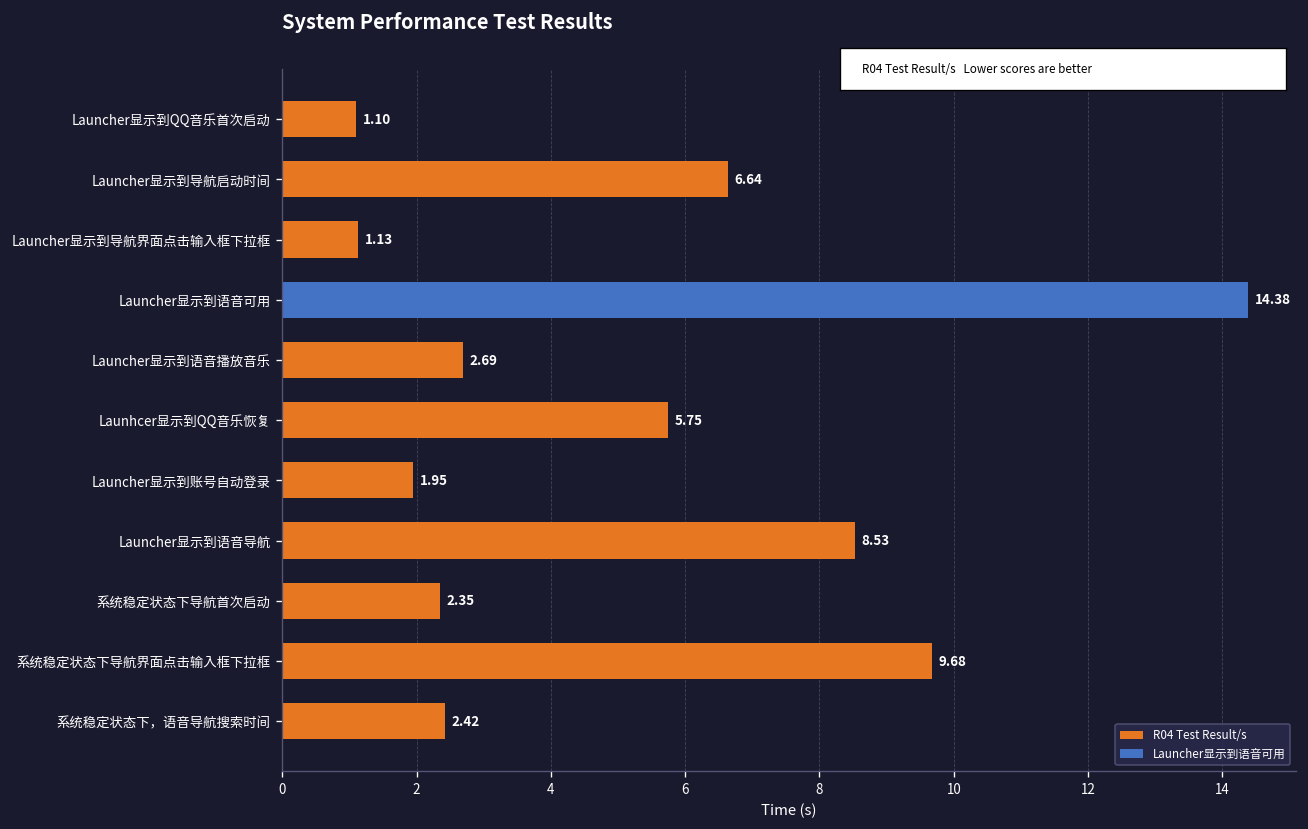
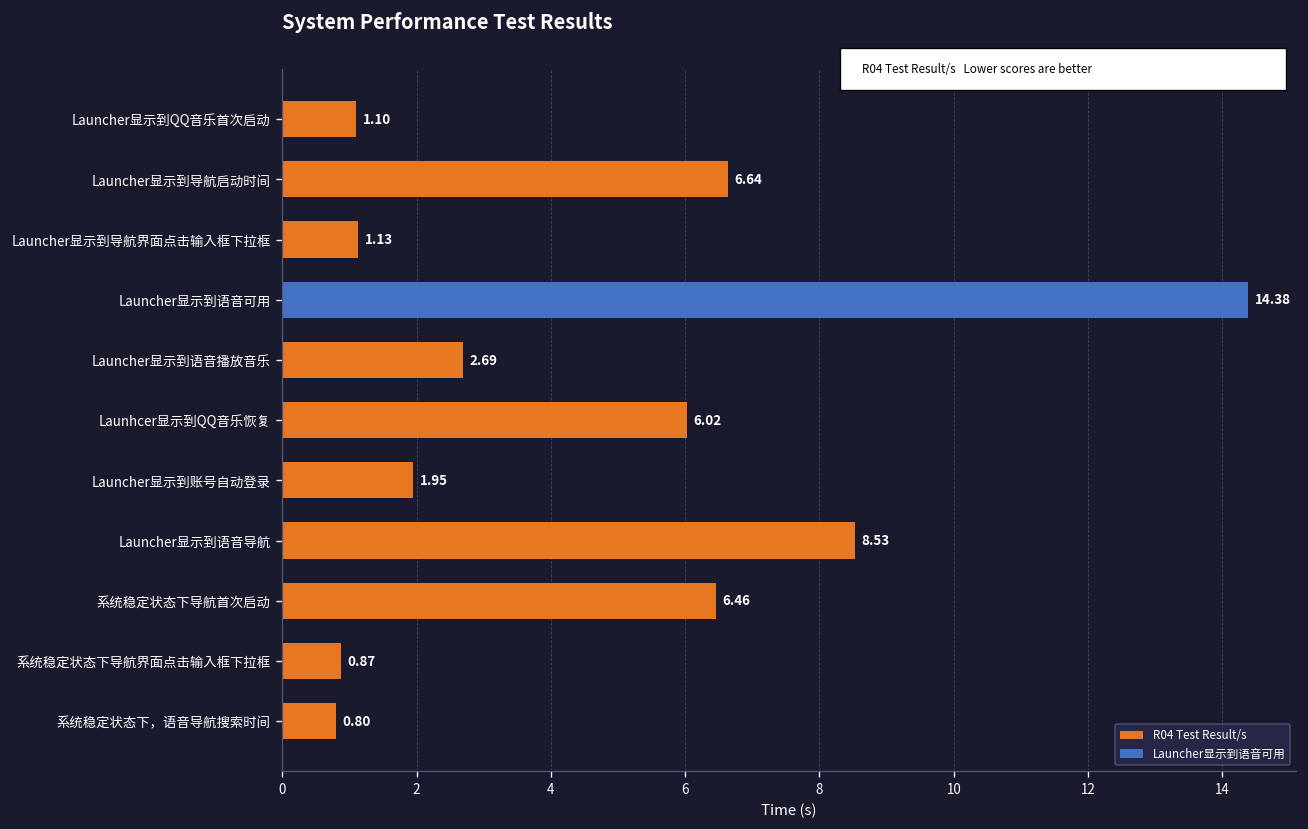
  {
    "Launcher显示到QQ音乐首次启动": 1.10,
    "Launcher显示到导航启动时间": 6.64,
    "Launcher显示到导航界面点击输入框下拉框": 1.13,
    "Launcher显示到语音可用": 14.38,
    "Launcher显示到语音播放音乐": 2.69,
-   "Launhcer显示到QQ音乐恢复": 5.75,
+   "Launhcer显示到QQ音乐恢复": 6.02,
    "Launcher显示到账号自动登录": 1.95,
    "Launcher显示到语音导航": 8.53,
-   "系统稳定状态下导航首次启动": 2.35,
-   "系统稳定状态下导航界面点击输入框下拉框": 9.68,
-   "系统稳定状态下，语音导航搜索时间": 2.42
+   "系统稳定状态下导航首次启动": 6.46,
+   "系统稳定状态下导航界面点击输入框下拉框": 0.87,
+   "系统稳定状态下，语音导航搜索时间": 0.80
  }
